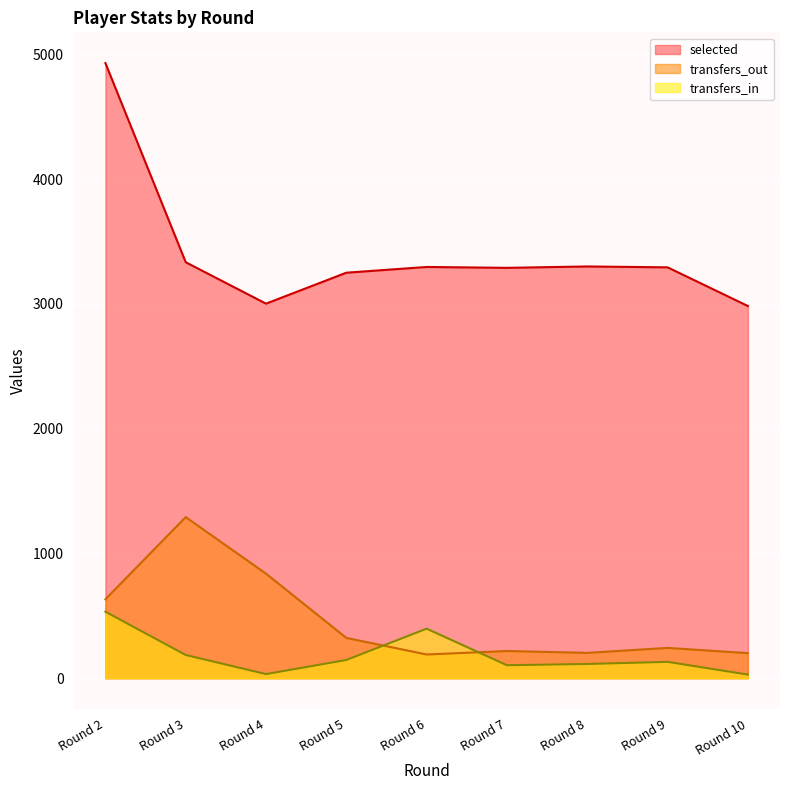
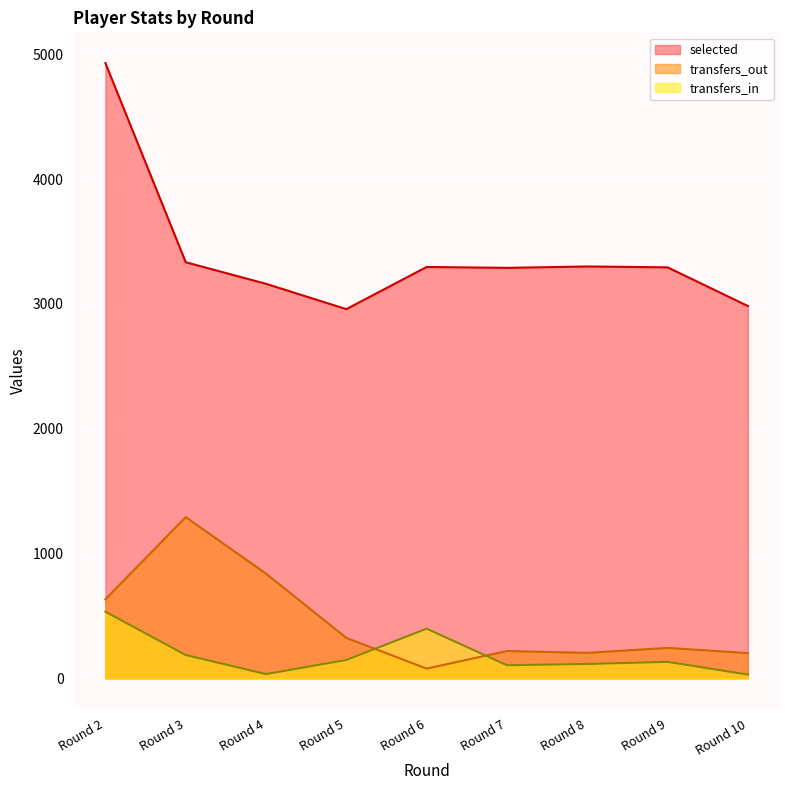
  {
    "selected": {
      "Round 2": 4930,
      "Round 3": 3330,
-     "Round 4": 3000,
-     "Round 5": 3250,
+     "Round 4": 3160,
+     "Round 5": 2960,
      "Round 6": 3300,
      "Round 7": 3290,
      "Round 8": 3300,
      "Round 9": 3290,
      "Round 10": 2980
    },
    "transfers_out": {
      "Round 2": 630,
      "Round 3": 1290,
      "Round 4": 840,
      "Round 5": 320,
-     "Round 6": 190,
+     "Round 6": 80,
      "Round 7": 220,
      "Round 8": 200,
      "Round 9": 240,
      "Round 10": 200
    },
    "transfers_in": {
      "Round 2": 530,
      "Round 3": 190,
      "Round 4": 30,
      "Round 5": 150,
      "Round 6": 400,
      "Round 7": 100,
      "Round 8": 110,
      "Round 9": 130,
      "Round 10": 30
    }
  }
